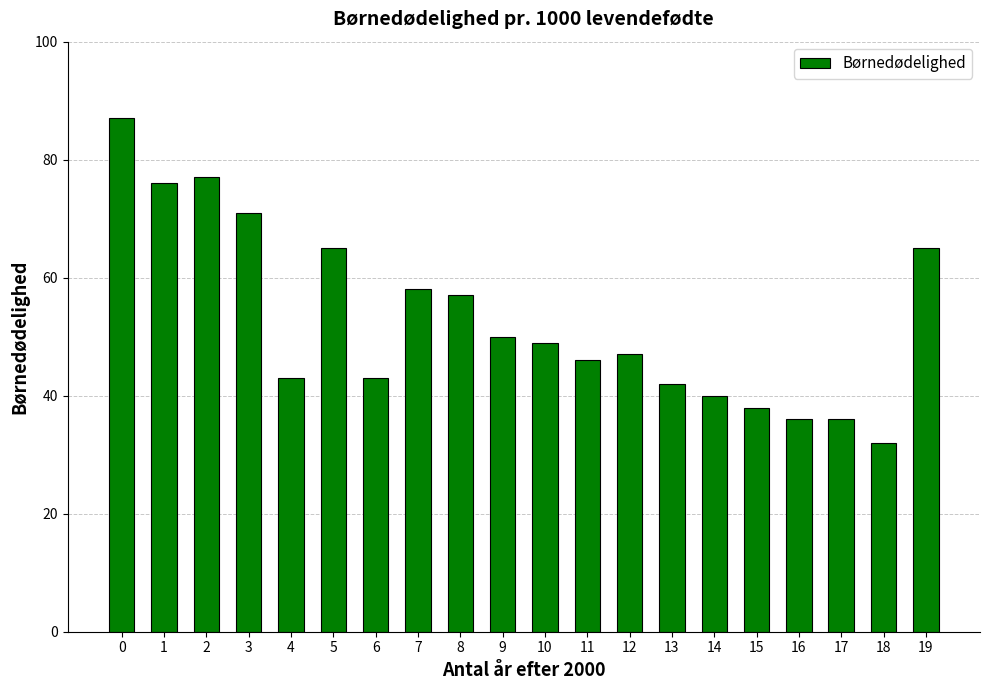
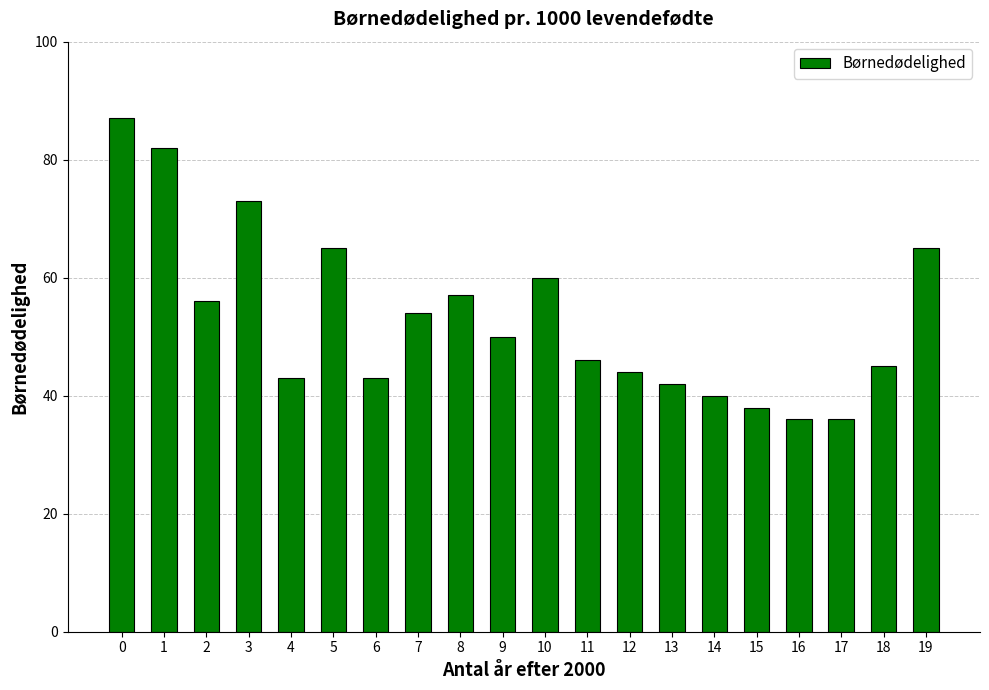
  {
    "0": 87,
-   "1": 76,
-   "2": 77,
-   "3": 71,
+   "1": 82,
+   "2": 56,
+   "3": 73,
    "4": 43,
    "5": 65,
    "6": 43,
-   "7": 58,
+   "7": 54,
    "8": 57,
    "9": 50,
-   "10": 49,
+   "10": 60,
    "11": 46,
-   "12": 47,
+   "12": 44,
    "13": 42,
    "14": 40,
    "15": 38,
    "16": 36,
    "17": 36,
-   "18": 32,
+   "18": 45,
    "19": 65
  }
